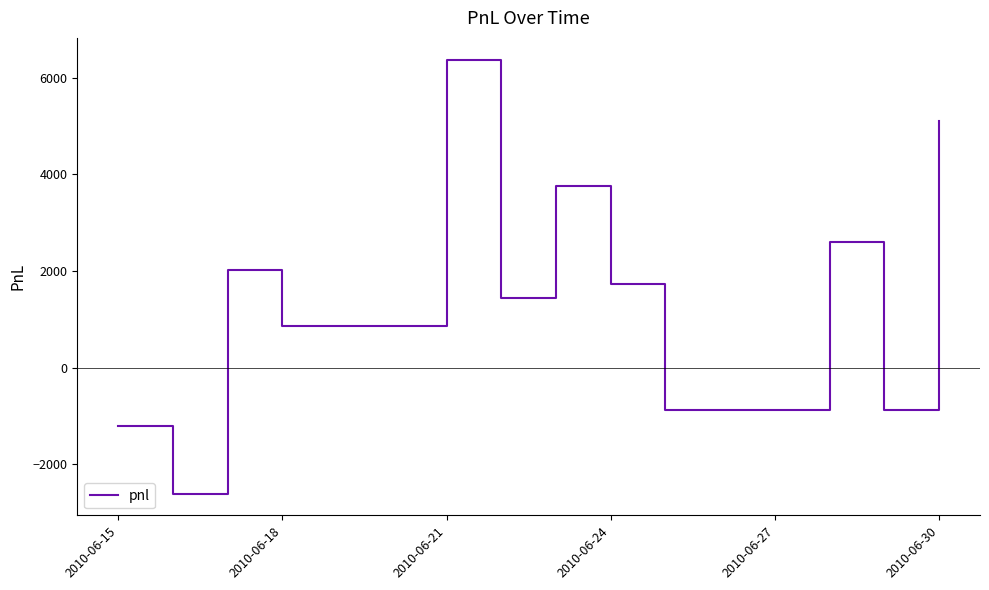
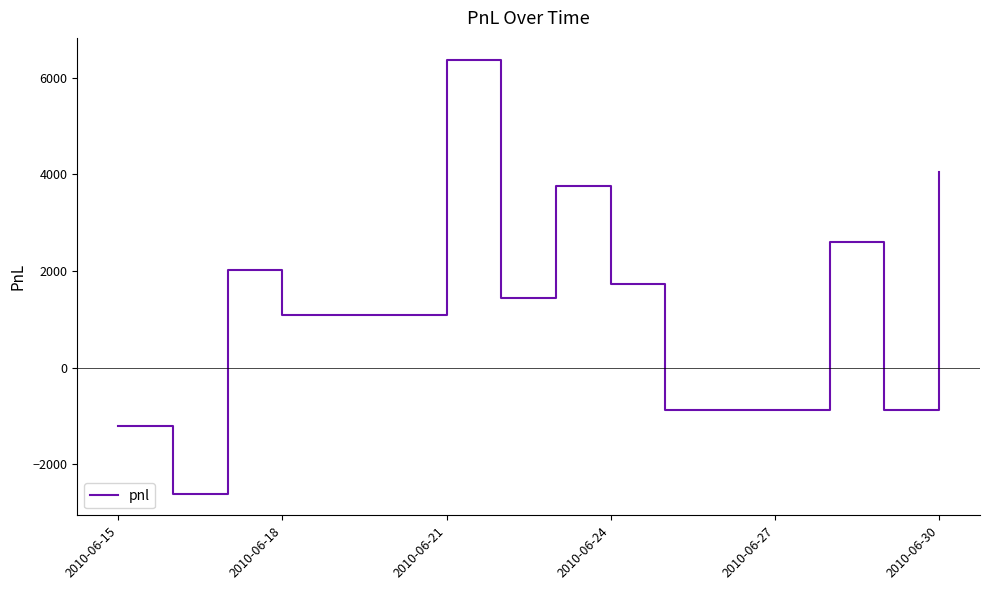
  {
    "2010-06-15": -1200,
-   "2010-06-18": 900,
+   "2010-06-18": 1100,
    "2010-06-21": 6400,
    "2010-06-24": 1700,
-   "2010-06-30": 5100
+   "2010-06-30": 4100
  }
